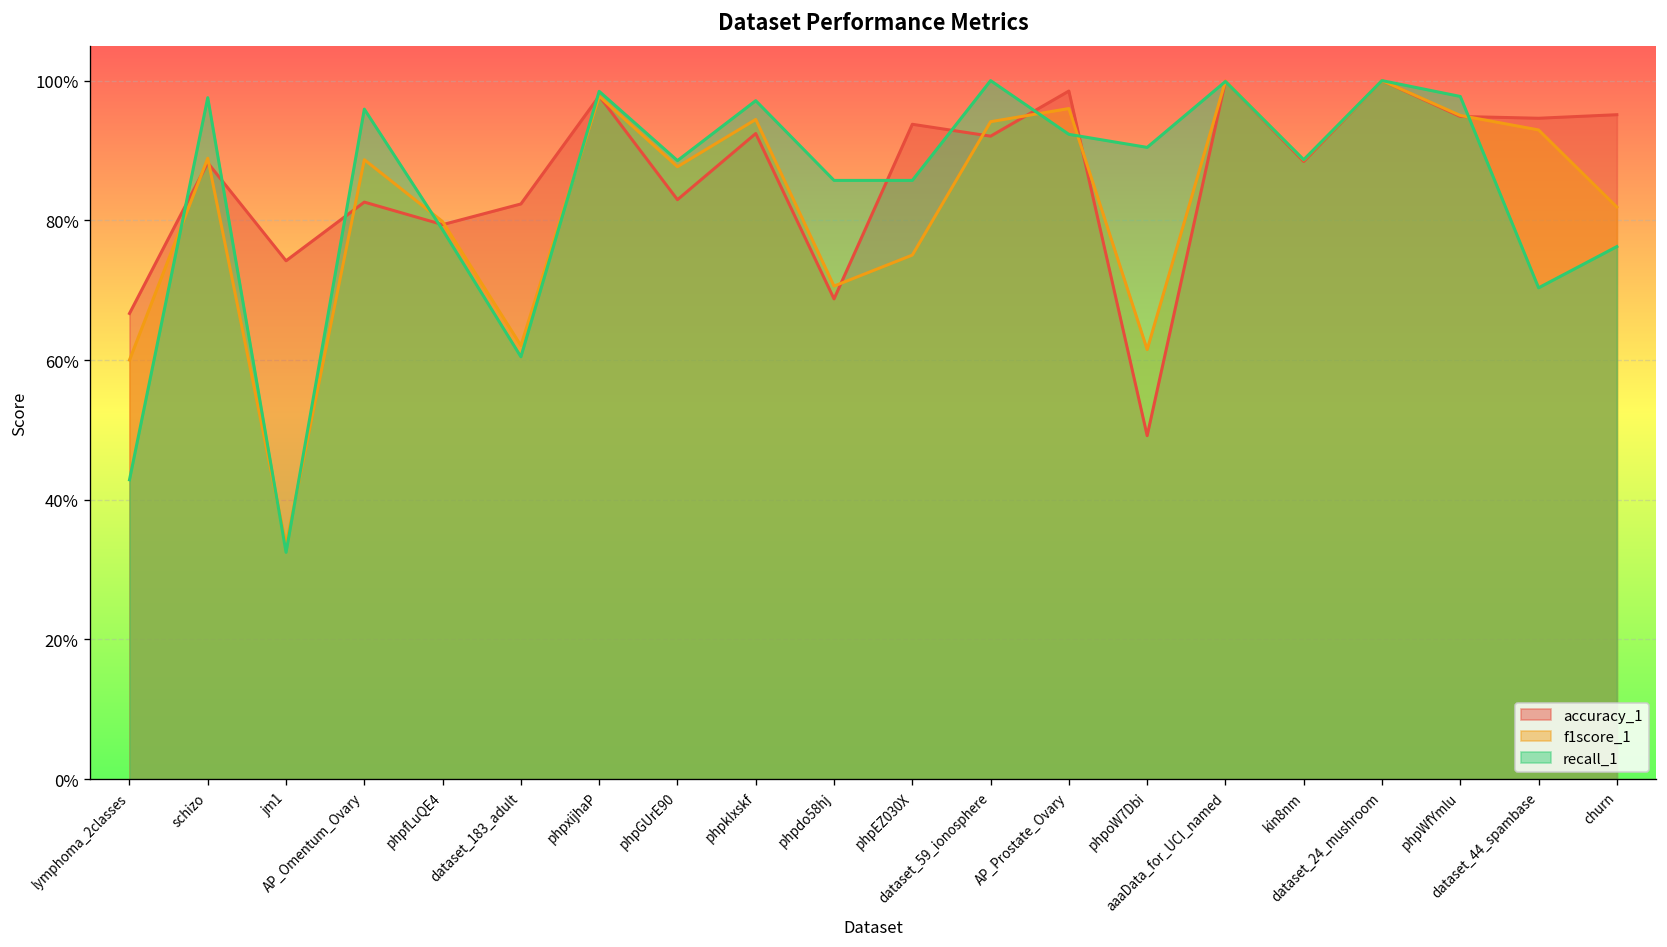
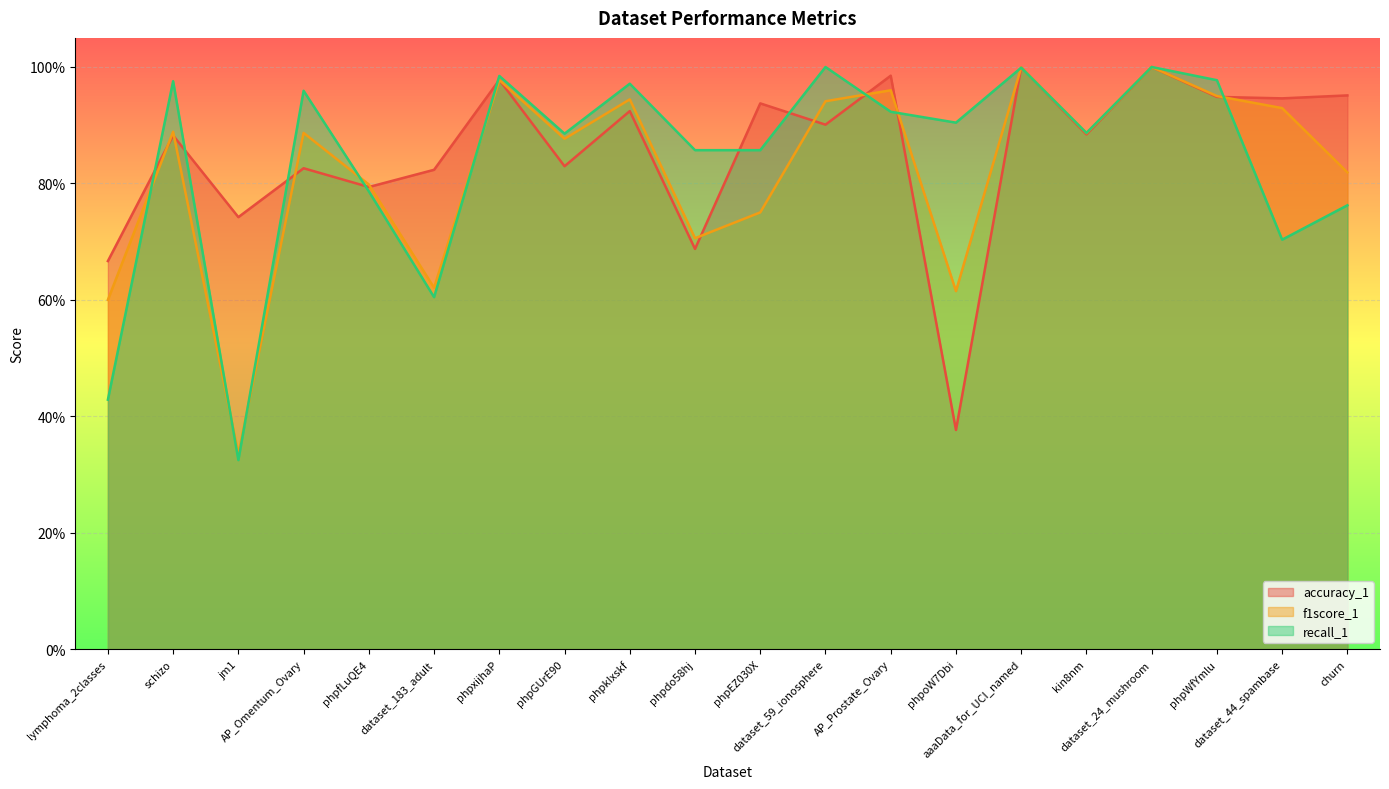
  {
    "accuracy_1": {
      "lymphoma_2classes": "67%",
      "schizo": "88%",
      "jm1": "74%",
      "AP_Omentum_Ovary": "83%",
      "dataset_183_adult": "82%",
      "phpGUrE90": "83%",
      "phpkIxskf": "92%",
      "phpdo58hj": "69%",
      "phpEZ030X": "94%",
-     "dataset_59_ionosphere": "92%",
+     "dataset_59_ionosphere": "90%",
      "AP_Prostate_Ovary": "99%",
-     "phpoW7Dbi": "49%",
+     "phpoW7Dbi": "38%",
      "dataset_44_spambase": "95%",
      "churn": "95%"
    },
    "f1score_1": {
      "lymphoma_2classes": "60%",
      "schizo": "89%",
      "jm1": "34%",
      "AP_Omentum_Ovary": "89%",
      "dataset_183_adult": "62%",
      "phpGUrE90": "88%",
      "phpkIxskf": "94%",
      "phpdo58hj": "71%",
      "phpEZ030X": "75%",
      "dataset_59_ionosphere": "94%",
      "AP_Prostate_Ovary": "96%",
      "phpoW7Dbi": "61%",
      "dataset_44_spambase": "93%",
      "churn": "82%"
    },
    "recall_1": {
      "lymphoma_2classes": "43%",
      "schizo": "98%",
      "jm1": "32%",
      "AP_Omentum_Ovary": "96%",
      "phpfLuQE4": "79%",
      "dataset_183_adult": "60%",
      "phpxijhaP": "98%",
      "phpGUrE90": "89%",
      "phpkIxskf": "97%",
      "phpdo58hj": "86%",
      "phpEZ030X": "86%",
      "dataset_59_ionosphere": "100%",
      "AP_Prostate_Ovary": "92%",
      "phpoW7Dbi": "90%",
      "phpWfYmlu": "98%",
      "dataset_44_spambase": "70%",
      "churn": "76%"
    }
  }
